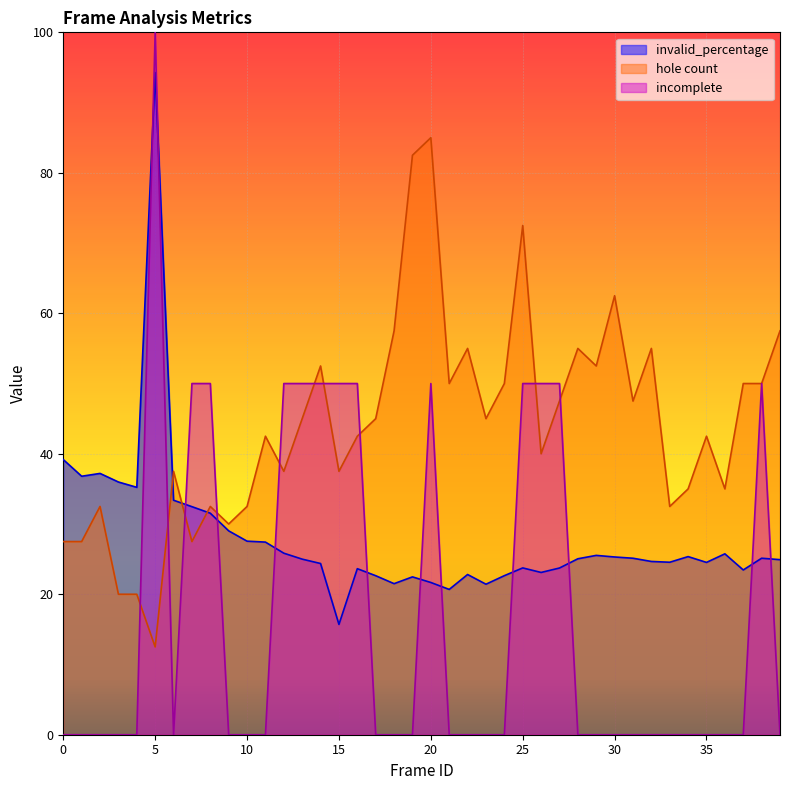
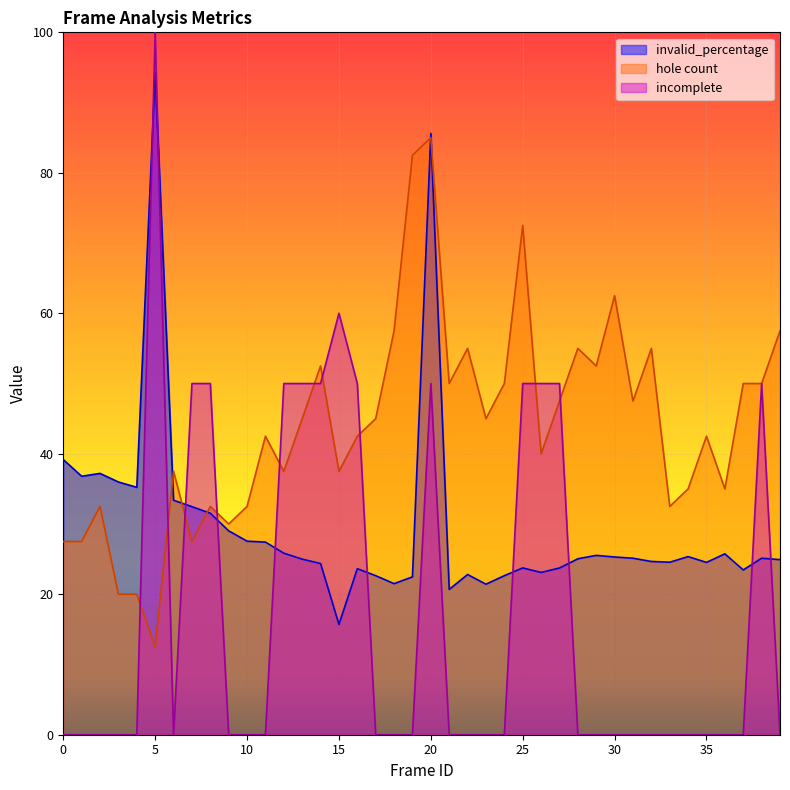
  {
    "invalid_percentage": {
      "0": 39,
      "5": 94,
      "10": 28,
      "15": 16,
-     "20": 22,
+     "20": 86,
      "25": 24,
      "30": 25,
      "35": 25
    },
    "hole count": {
      "0": 28,
      "5": 13,
      "10": 33,
      "15": 38,
      "20": 85,
      "25": 73,
      "30": 63,
      "35": 43
    },
    "incomplete": {
      "0": 0,
      "5": 100,
      "10": 0,
-     "15": 50,
+     "15": 60,
      "20": 50,
      "25": 50,
      "30": 0,
      "35": 0
    }
  }
